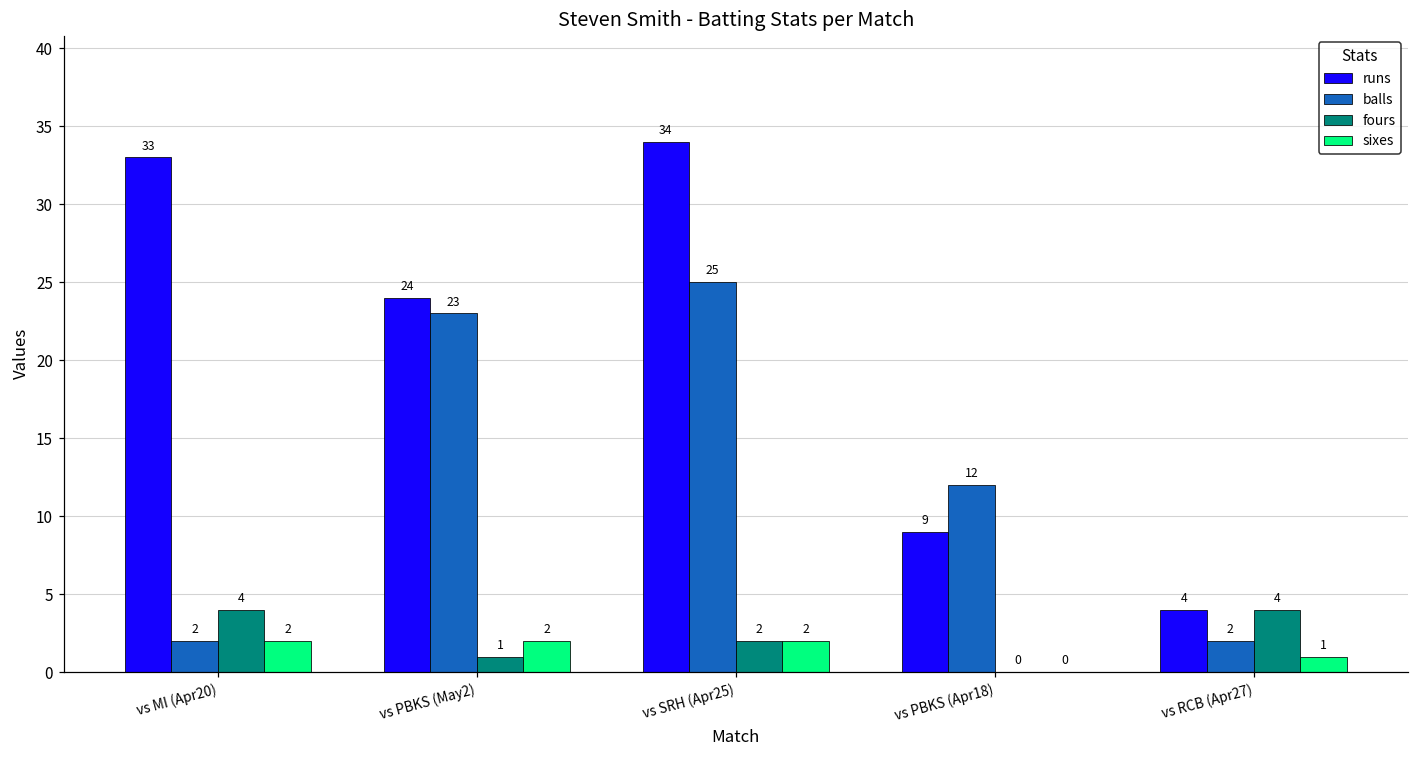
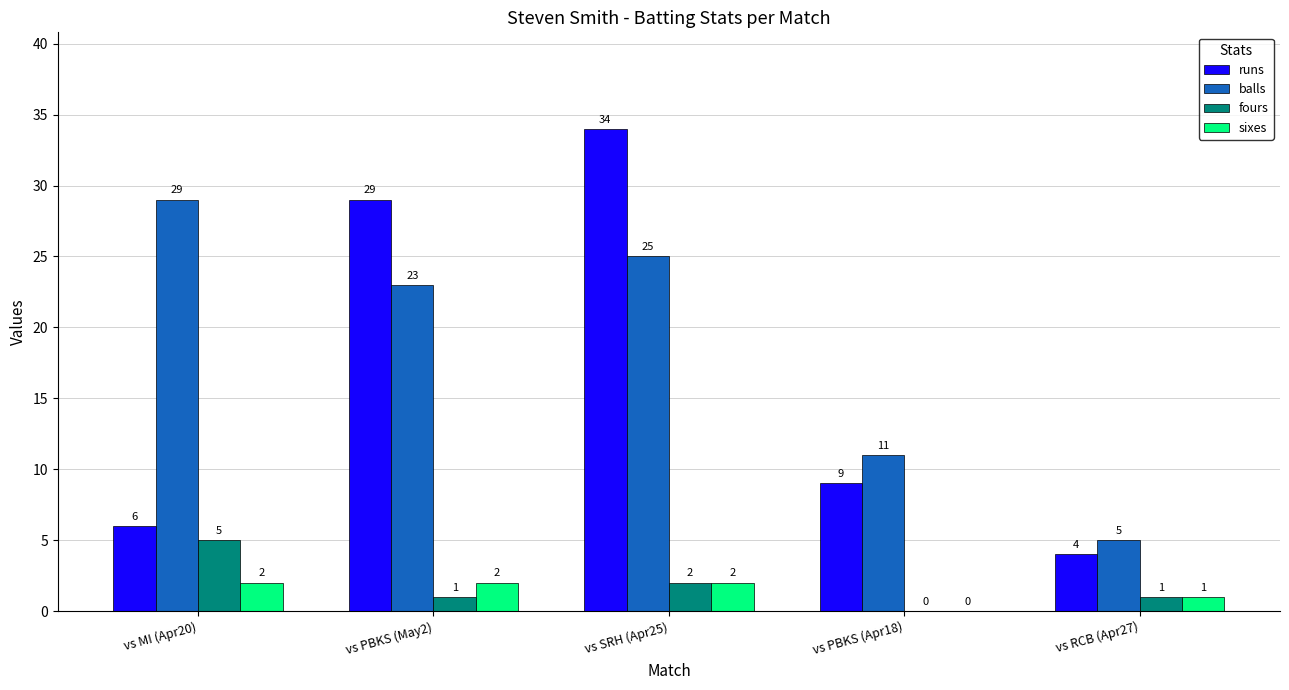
  {
    "runs": {
-     "vs MI (Apr20)": 33,
-     "vs PBKS (May2)": 24,
+     "vs MI (Apr20)": 6,
+     "vs PBKS (May2)": 29,
      "vs SRH (Apr25)": 34,
      "vs PBKS (Apr18)": 9,
      "vs RCB (Apr27)": 4
    },
    "balls": {
-     "vs MI (Apr20)": 2,
+     "vs MI (Apr20)": 29,
      "vs PBKS (May2)": 23,
      "vs SRH (Apr25)": 25,
-     "vs PBKS (Apr18)": 12,
-     "vs RCB (Apr27)": 2
+     "vs PBKS (Apr18)": 11,
+     "vs RCB (Apr27)": 5
    },
    "fours": {
-     "vs MI (Apr20)": 4,
+     "vs MI (Apr20)": 5,
      "vs PBKS (May2)": 1,
      "vs SRH (Apr25)": 2,
      "vs PBKS (Apr18)": 0,
-     "vs RCB (Apr27)": 4
+     "vs RCB (Apr27)": 1
    },
    "sixes": {
      "vs MI (Apr20)": 2,
      "vs PBKS (May2)": 2,
      "vs SRH (Apr25)": 2,
      "vs PBKS (Apr18)": 0,
      "vs RCB (Apr27)": 1
    }
  }
